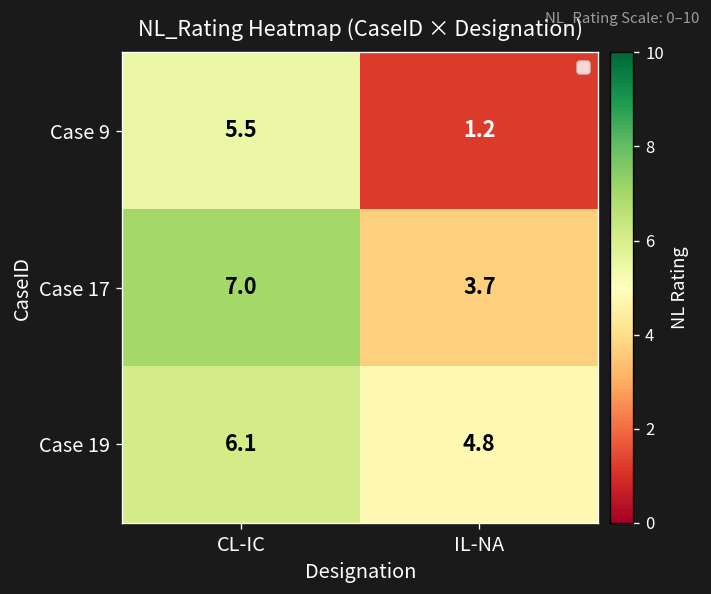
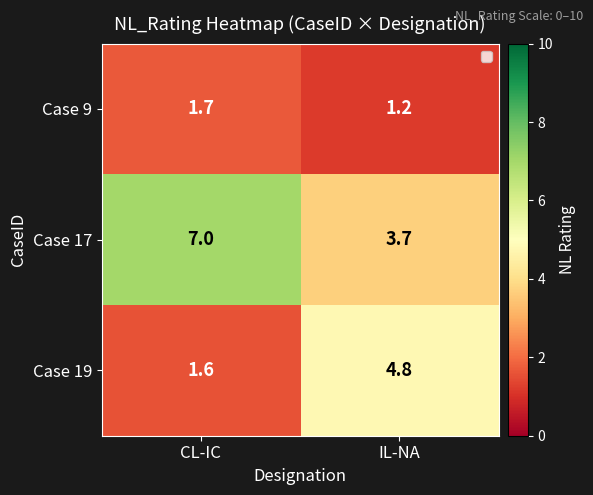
  {
    "Case 9": {
-     "CL-IC": 5.5,
+     "CL-IC": 1.7,
      "IL-NA": 1.2
    },
    "Case 17": {
      "CL-IC": 7.0,
      "IL-NA": 3.7
    },
    "Case 19": {
-     "CL-IC": 6.1,
+     "CL-IC": 1.6,
      "IL-NA": 4.8
    }
  }
